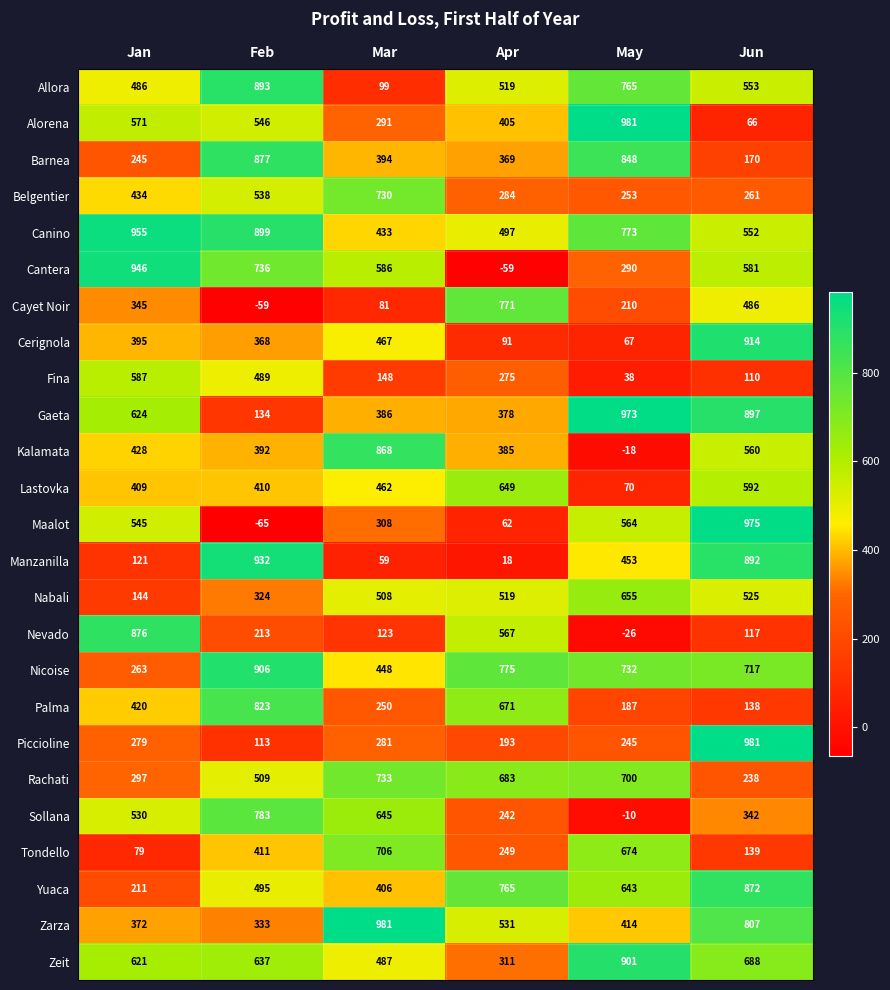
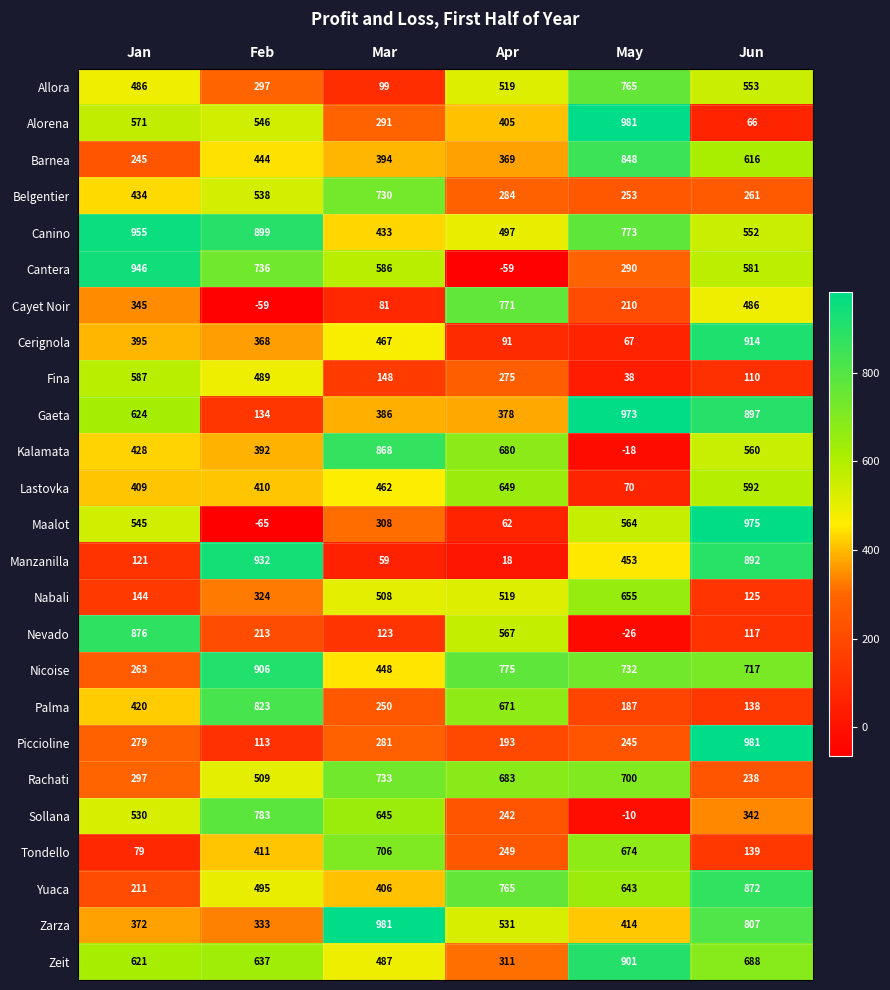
  {
    "Allora": {
      "Jan": 486,
-     "Feb": 893,
+     "Feb": 297,
      "Mar": 99,
      "Apr": 519,
      "May": 765,
      "Jun": 553
    },
    "Alorena": {
      "Jan": 571,
      "Feb": 546,
      "Mar": 291,
      "Apr": 405,
      "May": 981,
      "Jun": 66
    },
    "Barnea": {
      "Jan": 245,
-     "Feb": 877,
+     "Feb": 444,
      "Mar": 394,
      "Apr": 369,
      "May": 848,
-     "Jun": 170
+     "Jun": 616
    },
    "Belgentier": {
      "Jan": 434,
      "Feb": 538,
      "Mar": 730,
      "Apr": 284,
      "May": 253,
      "Jun": 261
    },
    "Canino": {
      "Jan": 955,
      "Feb": 899,
      "Mar": 433,
      "Apr": 497,
      "May": 773,
      "Jun": 552
    },
    "Cantera": {
      "Jan": 946,
      "Feb": 736,
      "Mar": 586,
      "Apr": -59,
      "May": 290,
      "Jun": 581
    },
    "Cayet Noir": {
      "Jan": 345,
      "Feb": -59,
      "Mar": 81,
      "Apr": 771,
      "May": 210,
      "Jun": 486
    },
    "Cerignola": {
      "Jan": 395,
      "Feb": 368,
      "Mar": 467,
      "Apr": 91,
      "May": 67,
      "Jun": 914
    },
    "Fina": {
      "Jan": 587,
      "Feb": 489,
      "Mar": 148,
      "Apr": 275,
      "May": 38,
      "Jun": 110
    },
    "Gaeta": {
      "Jan": 624,
      "Feb": 134,
      "Mar": 386,
      "Apr": 378,
      "May": 973,
      "Jun": 897
    },
    "Kalamata": {
      "Jan": 428,
      "Feb": 392,
      "Mar": 868,
-     "Apr": 385,
+     "Apr": 680,
      "May": -18,
      "Jun": 560
    },
    "Lastovka": {
      "Jan": 409,
      "Feb": 410,
      "Mar": 462,
      "Apr": 649,
      "May": 70,
      "Jun": 592
    },
    "Maalot": {
      "Jan": 545,
      "Feb": -65,
      "Mar": 308,
      "Apr": 62,
      "May": 564,
      "Jun": 975
    },
    "Manzanilla": {
      "Jan": 121,
      "Feb": 932,
      "Mar": 59,
      "Apr": 18,
      "May": 453,
      "Jun": 892
    },
    "Nabali": {
      "Jan": 144,
      "Feb": 324,
      "Mar": 508,
      "Apr": 519,
      "May": 655,
-     "Jun": 525
+     "Jun": 125
    },
    "Nevado": {
      "Jan": 876,
      "Feb": 213,
      "Mar": 123,
      "Apr": 567,
      "May": -26,
      "Jun": 117
    },
    "Nicoise": {
      "Jan": 263,
      "Feb": 906,
      "Mar": 448,
      "Apr": 775,
      "May": 732,
      "Jun": 717
    },
    "Palma": {
      "Jan": 420,
      "Feb": 823,
      "Mar": 250,
      "Apr": 671,
      "May": 187,
      "Jun": 138
    },
    "Piccioline": {
      "Jan": 279,
      "Feb": 113,
      "Mar": 281,
      "Apr": 193,
      "May": 245,
      "Jun": 981
    },
    "Rachati": {
      "Jan": 297,
      "Feb": 509,
      "Mar": 733,
      "Apr": 683,
      "May": 700,
      "Jun": 238
    },
    "Sollana": {
      "Jan": 530,
      "Feb": 783,
      "Mar": 645,
      "Apr": 242,
      "May": -10,
      "Jun": 342
    },
    "Tondello": {
      "Jan": 79,
      "Feb": 411,
      "Mar": 706,
      "Apr": 249,
      "May": 674,
      "Jun": 139
    },
    "Yuaca": {
      "Jan": 211,
      "Feb": 495,
      "Mar": 406,
      "Apr": 765,
      "May": 643,
      "Jun": 872
    },
    "Zarza": {
      "Jan": 372,
      "Feb": 333,
      "Mar": 981,
      "Apr": 531,
      "May": 414,
      "Jun": 807
    },
    "Zeit": {
      "Jan": 621,
      "Feb": 637,
      "Mar": 487,
      "Apr": 311,
      "May": 901,
      "Jun": 688
    }
  }
